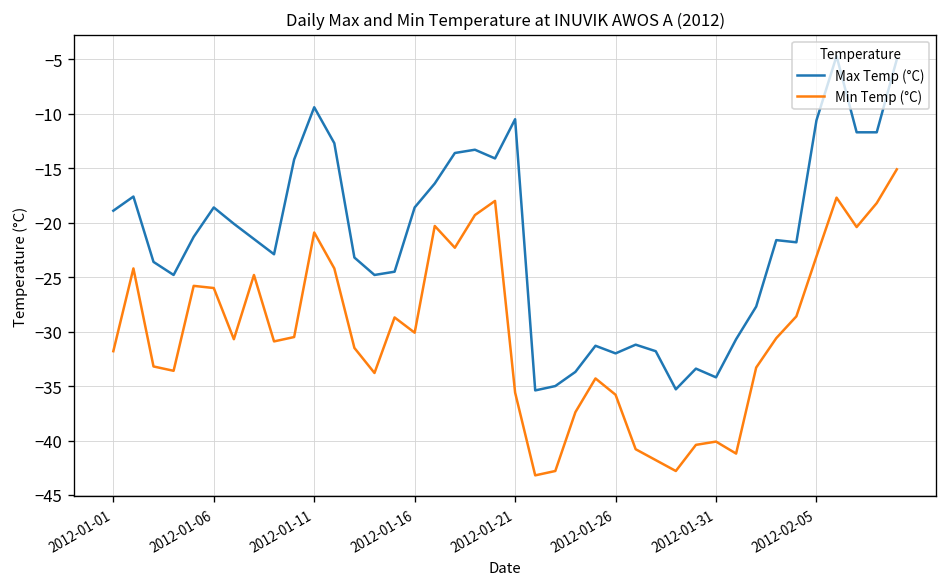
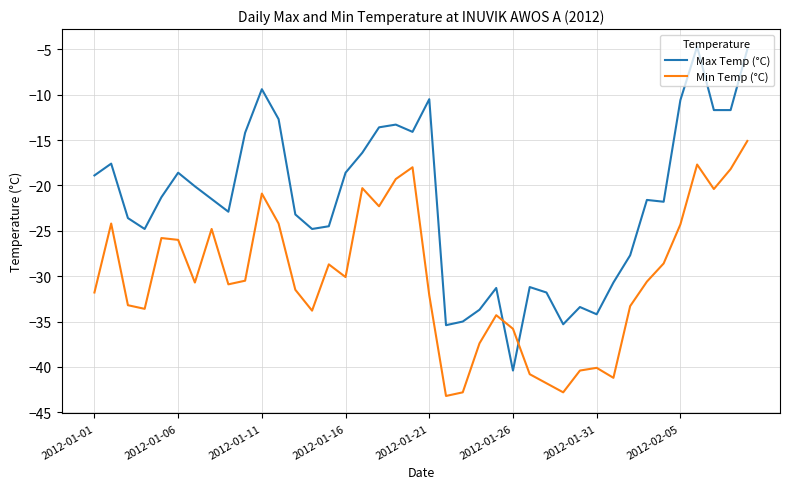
  {
    "Max Temp (°C)": {
      "2012-01-01": -19,
      "2012-01-06": -19,
      "2012-01-11": -9,
      "2012-01-16": -19,
      "2012-01-21": -11,
-     "2012-01-26": -32,
+     "2012-01-26": -40,
      "2012-01-31": -34,
      "2012-02-05": -11
    },
    "Min Temp (°C)": {
      "2012-01-01": -32,
      "2012-01-06": -26,
      "2012-01-11": -21,
      "2012-01-16": -30,
-     "2012-01-21": -36,
+     "2012-01-21": -32,
      "2012-01-26": -36,
      "2012-01-31": -40,
-     "2012-02-05": -23
+     "2012-02-05": -24
    }
  }
